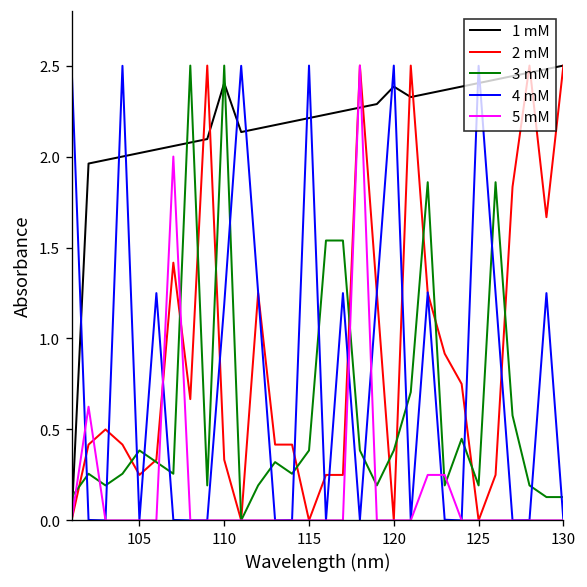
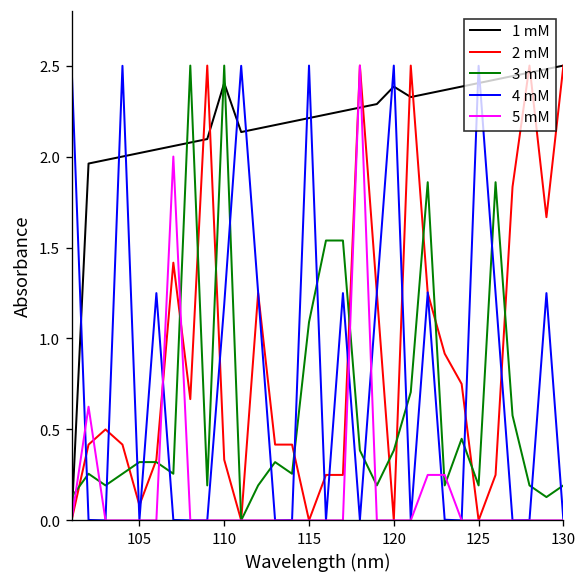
  {
    "1 mM": {
      "105": 2.02,
      "110": 2.40,
      "115": 2.21,
      "120": 2.38
    },
    "2 mM": {
-     "105": 0.25,
+     "105": 0.08,
      "110": 0.33
    },
    "3 mM": {
-     "105": 0.38,
+     "105": 0.32,
      "110": 2.50,
-     "115": 0.38,
+     "115": 1.09,
      "120": 0.38,
      "125": 0.19,
-     "130": 0.13
+     "130": 0.19
    },
    "4 mM": {
      "110": 1.19,
      "115": 2.50,
      "120": 2.50
    },
    "5 mM": {
      "110": 0.00
    }
  }
